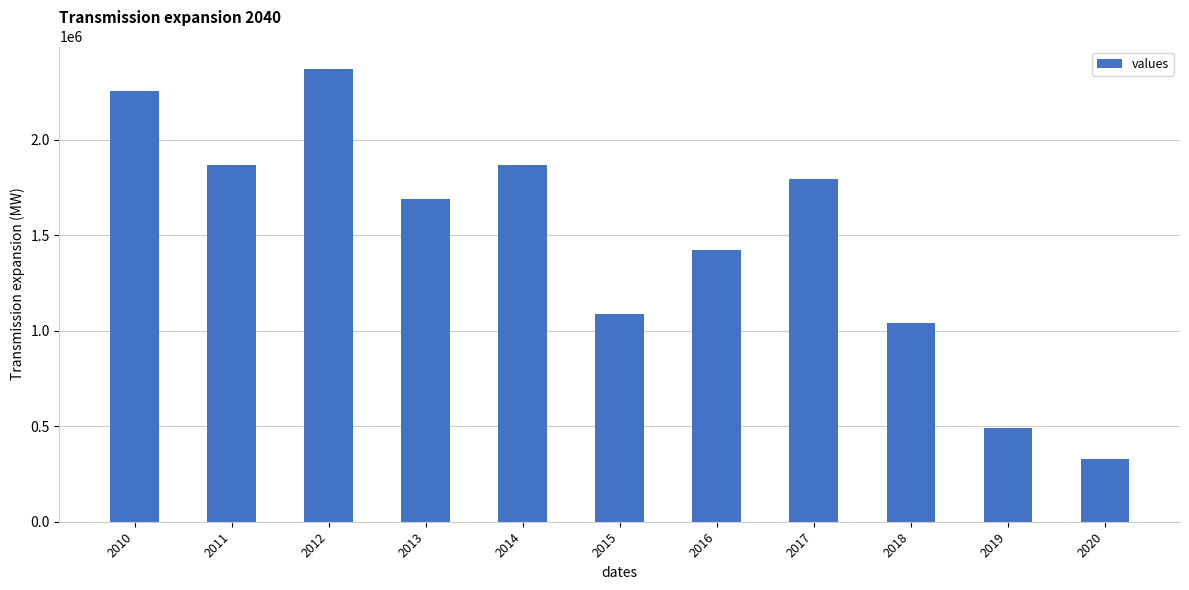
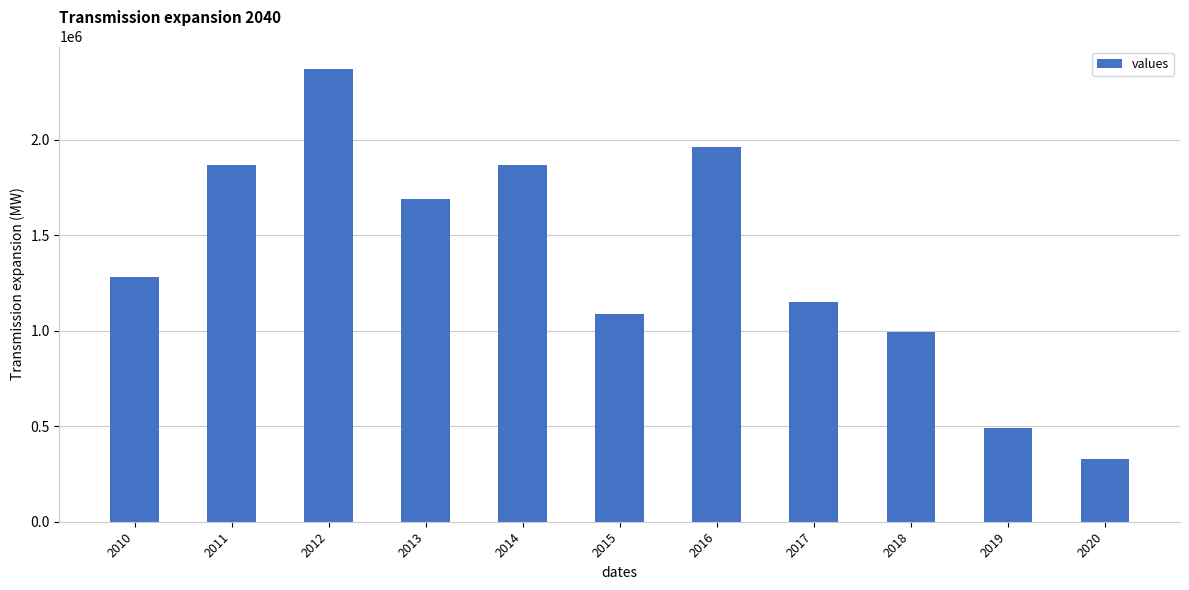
  {
-   "2010": 2250000,
+   "2010": 1280000,
    "2011": 1870000,
    "2012": 2370000,
    "2013": 1690000,
    "2014": 1870000,
    "2015": 1090000,
-   "2016": 1420000,
-   "2017": 1790000,
-   "2018": 1040000,
+   "2016": 1960000,
+   "2017": 1150000,
+   "2018": 990000,
    "2019": 490000,
    "2020": 330000
  }
